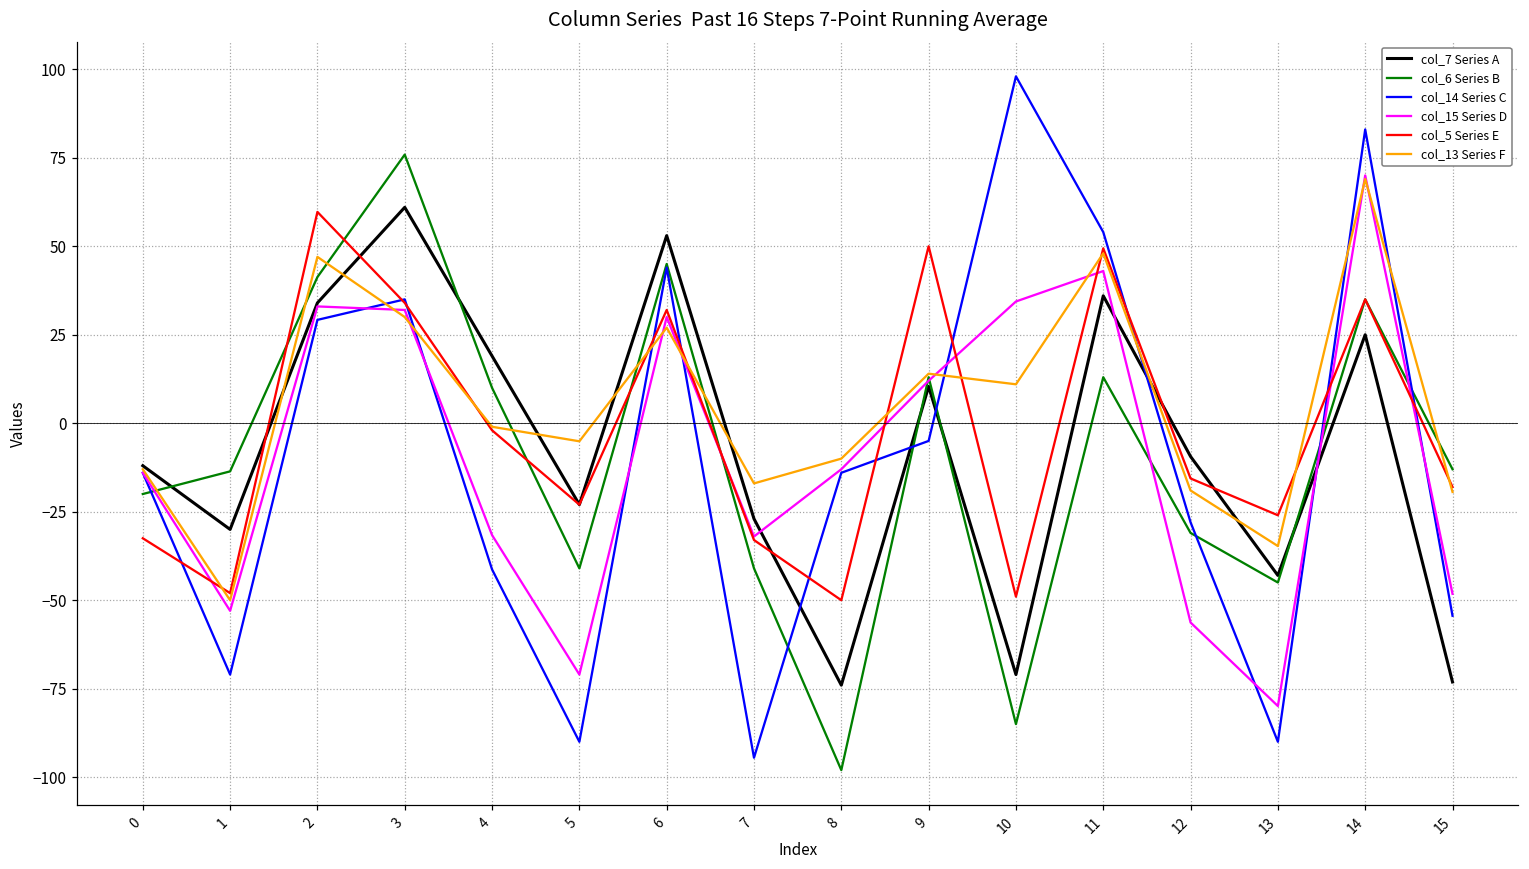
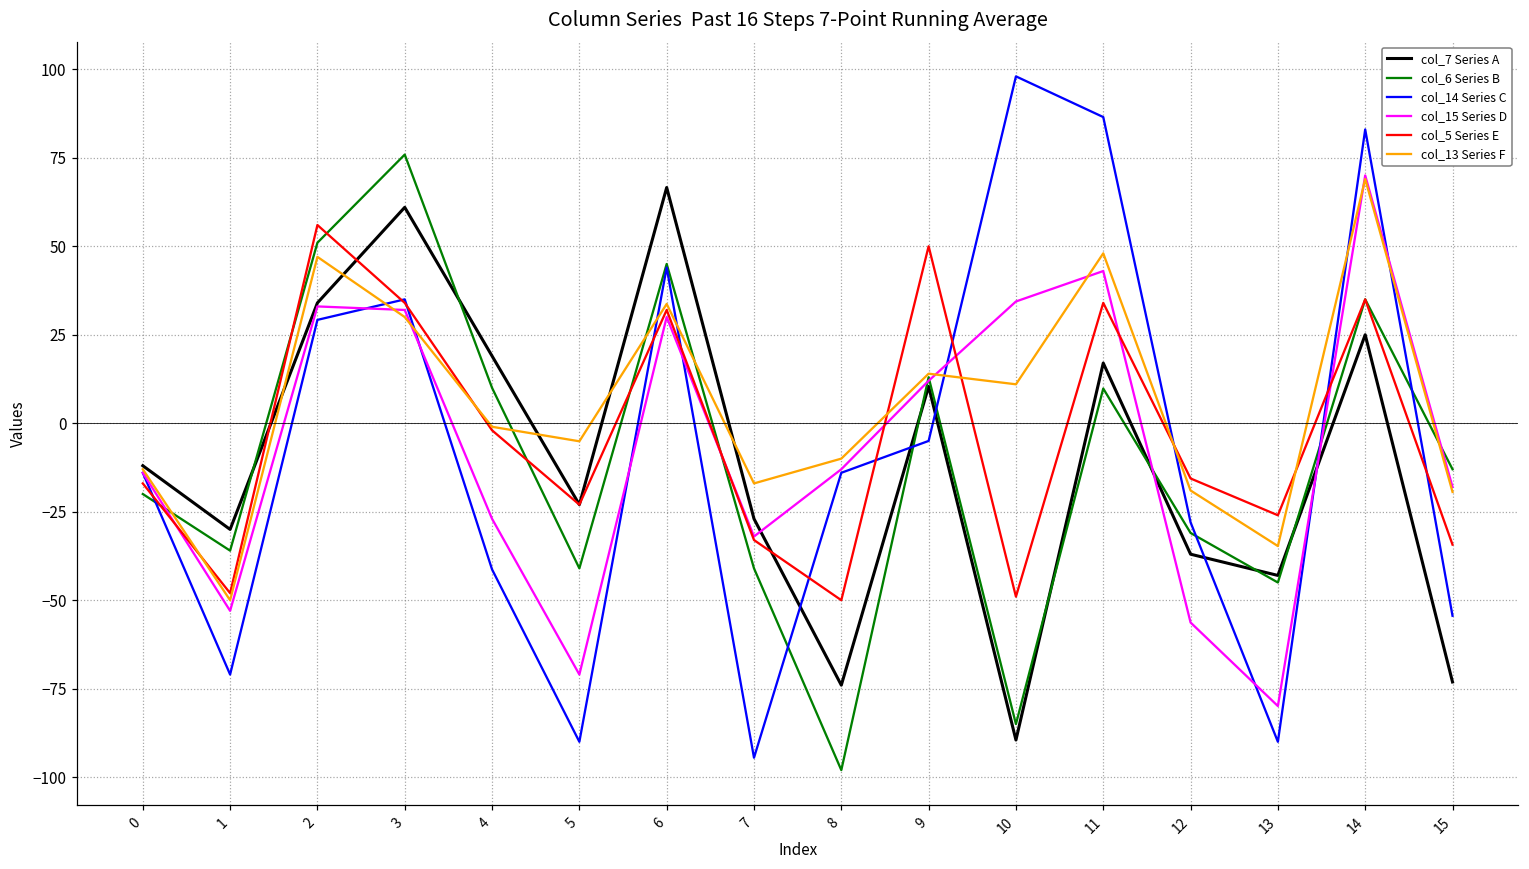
  {
    "col_7 Series A": {
      "0": -12,
      "1": -30,
      "2": 34,
      "3": 61,
      "4": 19,
-     "6": 53,
+     "6": 67,
      "7": -27,
      "8": -74,
      "9": 10,
-     "10": -71,
-     "11": 36,
-     "12": -9,
+     "10": -90,
+     "11": 17,
+     "12": -37,
      "13": -43,
      "14": 25,
      "15": -73
    },
    "col_6 Series B": {
      "0": -20,
-     "1": -14,
-     "2": 41,
+     "1": -36,
+     "2": 51,
      "3": 76,
      "4": 10,
      "5": -41,
      "6": 45,
      "7": -41,
      "8": -98,
      "9": 13,
      "10": -85,
-     "11": 13,
+     "11": 10,
      "12": -31,
      "13": -45,
      "15": -13
    },
    "col_14 Series C": {
      "1": -71,
      "2": 29,
      "3": 35,
      "4": -41,
      "5": -90,
      "6": 44,
      "7": -95,
      "8": -14,
      "9": -5,
      "10": 98,
-     "11": 54,
+     "11": 87,
      "12": -28,
      "13": -90,
      "14": 83,
      "15": -54
    },
    "col_15 Series D": {
      "1": -53,
      "2": 33,
      "3": 32,
-     "4": -32,
+     "4": -27,
      "5": -71,
      "6": 30,
      "7": -32,
      "8": -13,
      "9": 12,
      "10": 34,
      "11": 43,
      "12": -56,
      "13": -80,
      "14": 70,
-     "15": -48
+     "15": -18
    },
    "col_5 Series E": {
-     "0": -33,
+     "0": -17,
      "1": -48,
-     "2": 60,
+     "2": 56,
      "3": 34,
      "4": -2,
      "6": 32,
      "7": -33,
      "8": -50,
      "9": 50,
      "10": -49,
-     "11": 49,
+     "11": 34,
      "12": -16,
      "13": -26,
-     "15": -18
+     "15": -34
    },
    "col_13 Series F": {
      "0": -13,
      "1": -50,
      "2": 47,
      "3": 30,
      "4": -1,
      "5": -5,
-     "6": 27,
+     "6": 34,
      "7": -17,
      "8": -10,
      "9": 14,
      "10": 11,
      "11": 48,
      "12": -19,
      "13": -35,
      "14": 69,
      "15": -19
    }
  }
